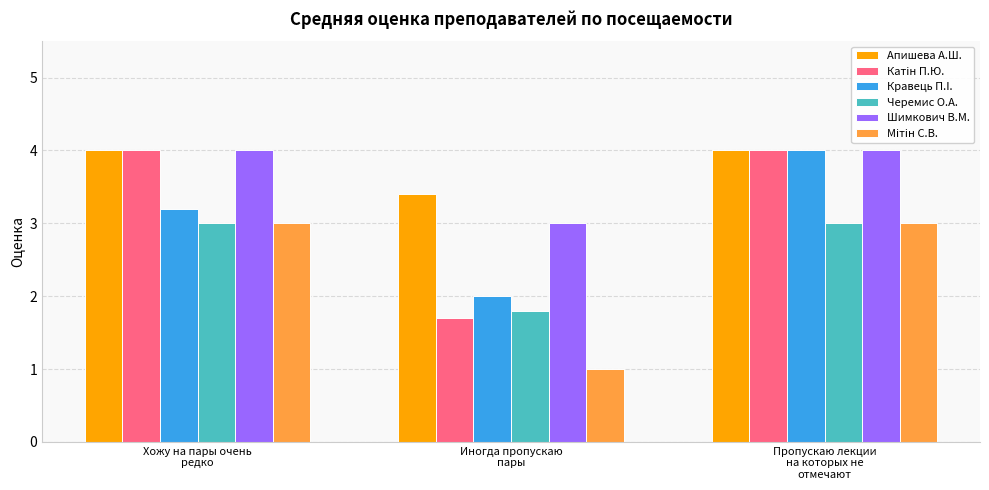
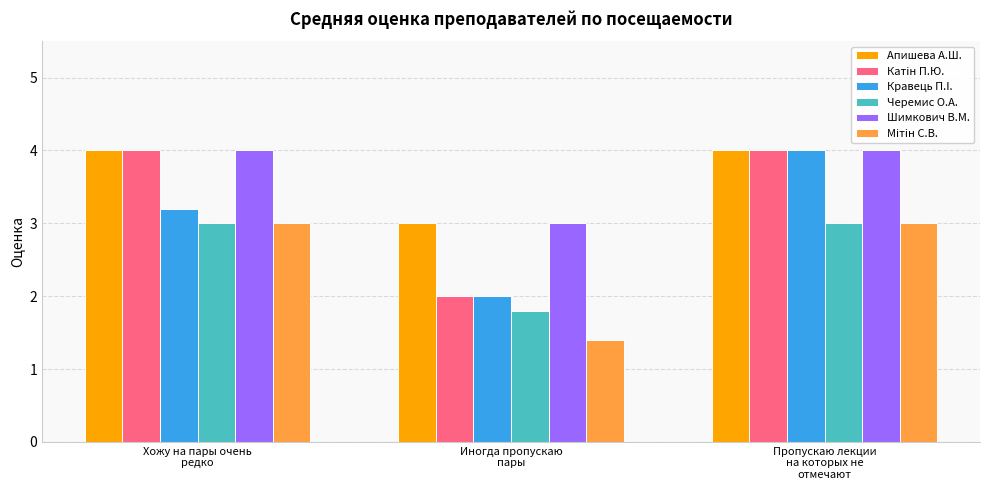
  {
    "Апишева А.Ш.": {
      "Хожу на пары очень редко": 4.0,
-     "Иногда пропускаю пары": 3.4,
+     "Иногда пропускаю пары": 3.0,
      "Пропускаю лекции на которых не отмечают": 4.0
    },
    "Катін П.Ю.": {
      "Хожу на пары очень редко": 4.0,
-     "Иногда пропускаю пары": 1.7,
+     "Иногда пропускаю пары": 2.0,
      "Пропускаю лекции на которых не отмечают": 4.0
    },
    "Шимкович В.М.": {
      "Хожу на пары очень редко": 4.0,
      "Иногда пропускаю пары": 3.0,
      "Пропускаю лекции на которых не отмечают": 4.0
    },
    "Мітін С.В.": {
      "Хожу на пары очень редко": 3.0,
-     "Иногда пропускаю пары": 1.0,
+     "Иногда пропускаю пары": 1.4,
      "Пропускаю лекции на которых не отмечают": 3.0
    }
  }
